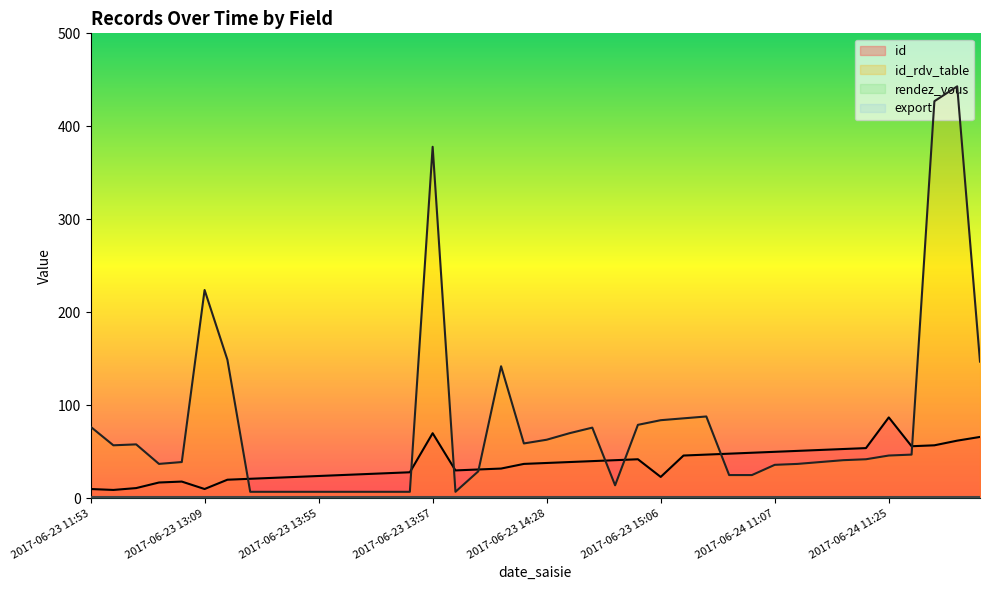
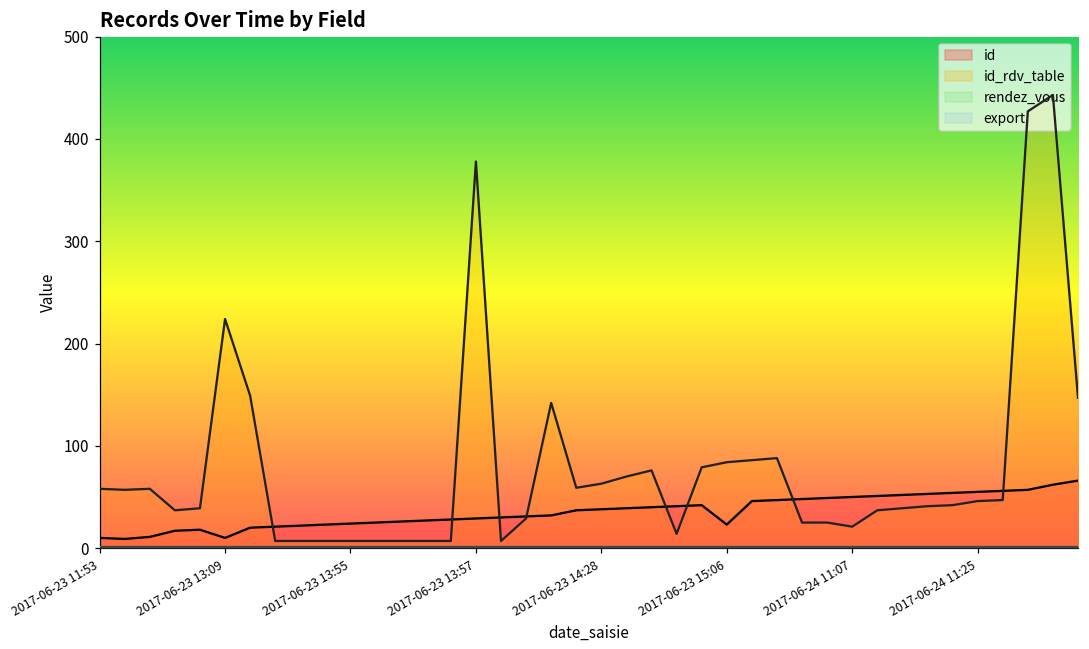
  {
    "id": {
      "2017-06-23 11:53": 10,
      "2017-06-23 13:09": 10,
-     "2017-06-23 13:57": 70,
+     "2017-06-23 13:57": 30,
      "2017-06-23 14:28": 40,
      "2017-06-23 15:06": 20,
      "2017-06-24 11:07": 50,
-     "2017-06-24 11:25": 90
+     "2017-06-24 11:25": 60
    },
    "id_rdv_table": {
-     "2017-06-23 11:53": 80,
+     "2017-06-23 11:53": 60,
      "2017-06-23 13:09": 220,
      "2017-06-23 13:57": 380,
      "2017-06-23 14:28": 60,
      "2017-06-23 15:06": 80,
-     "2017-06-24 11:07": 40,
+     "2017-06-24 11:07": 20,
      "2017-06-24 11:25": 50
    }
  }
